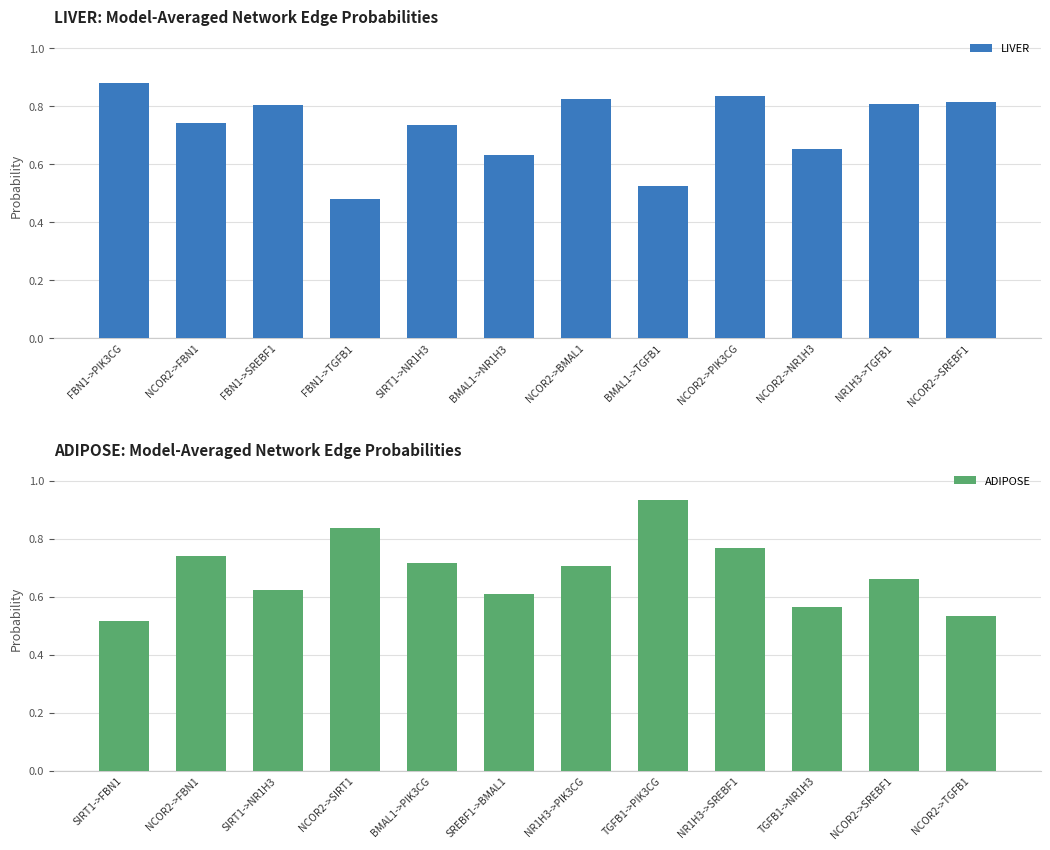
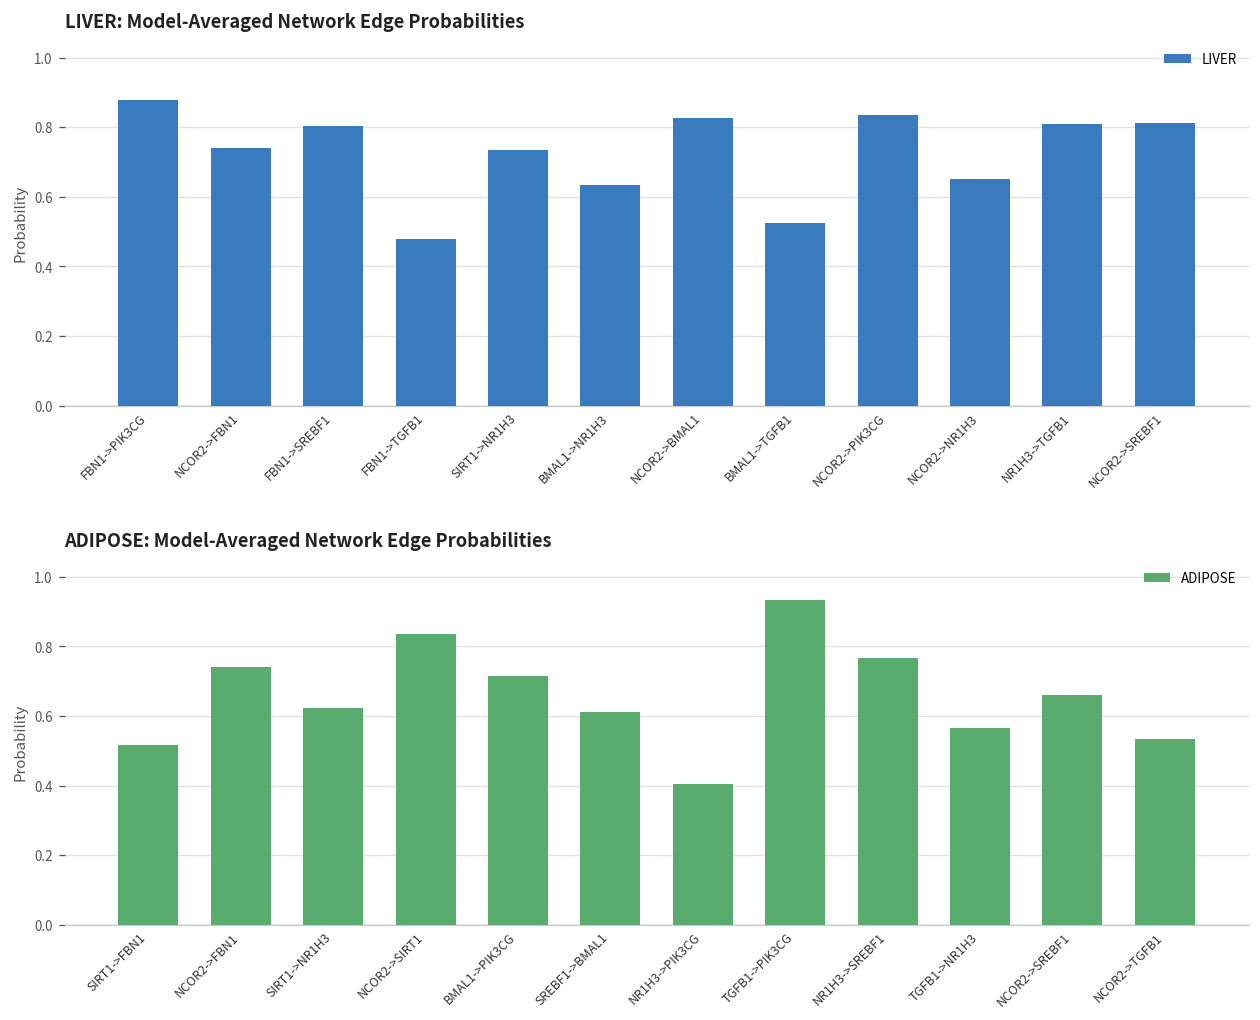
  {
    "LIVER: Model-Averaged Network Edge Probabilities": {
      "FBN1->PIK3CG": 0.88,
      "NCOR2->FBN1": 0.74,
      "FBN1->SREBF1": 0.80,
      "FBN1->TGFB1": 0.48,
      "SIRT1->NR1H3": 0.74,
      "BMAL1->NR1H3": 0.63,
      "NCOR2->BMAL1": 0.83,
      "BMAL1->TGFB1": 0.53,
      "NCOR2->PIK3CG": 0.84,
      "NCOR2->NR1H3": 0.65,
      "NR1H3->TGFB1": 0.81,
      "NCOR2->SREBF1": 0.81
    },
    "ADIPOSE: Model-Averaged Network Edge Probabilities": {
      "SIRT1->FBN1": 0.52,
      "NCOR2->FBN1": 0.74,
      "SIRT1->NR1H3": 0.62,
      "NCOR2->SIRT1": 0.84,
      "BMAL1->PIK3CG": 0.72,
      "SREBF1->BMAL1": 0.61,
-     "NR1H3->PIK3CG": 0.71,
+     "NR1H3->PIK3CG": 0.41,
      "TGFB1->PIK3CG": 0.93,
      "NR1H3->SREBF1": 0.77,
      "TGFB1->NR1H3": 0.56,
      "NCOR2->SREBF1": 0.66,
      "NCOR2->TGFB1": 0.53
    }
  }
